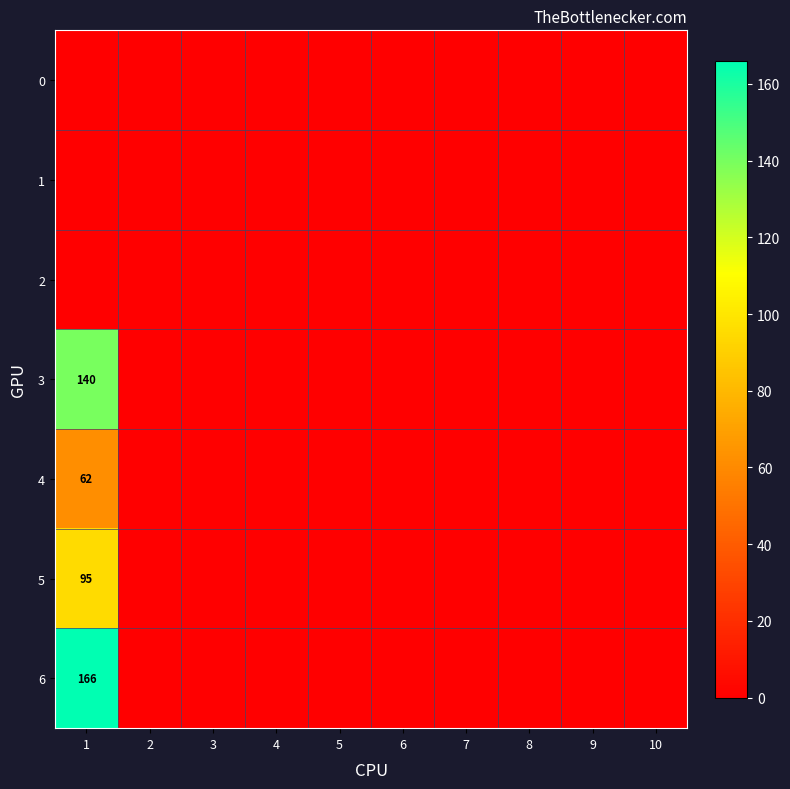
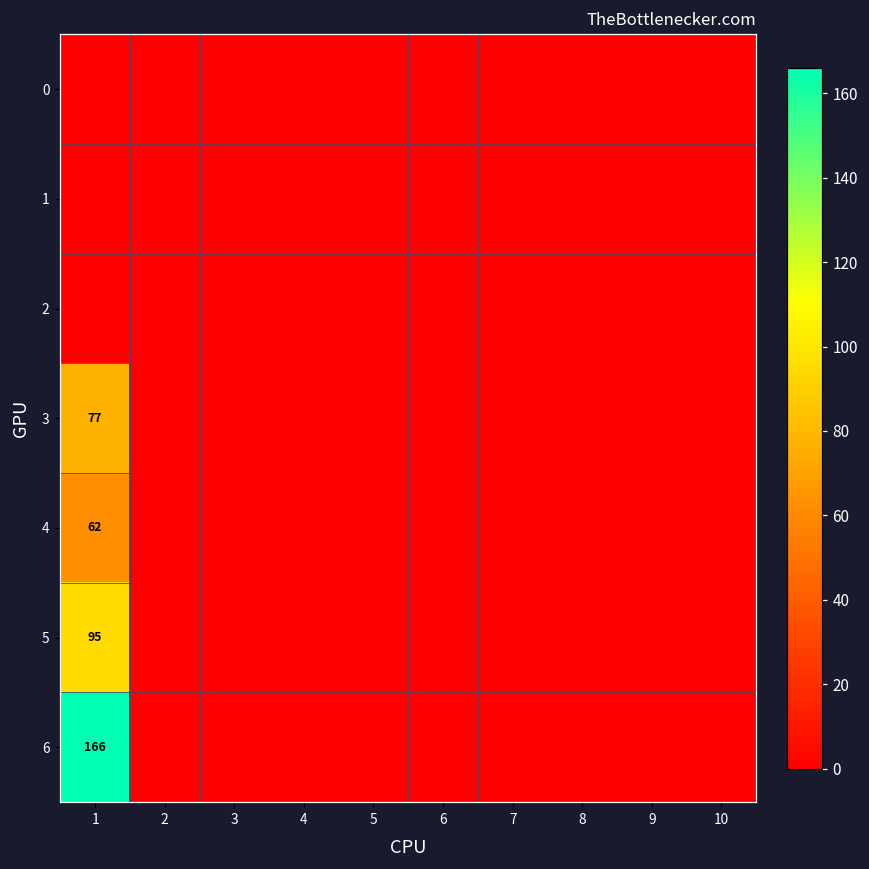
  {
    "3": {
-     "1": 140
+     "1": 77
    },
    "4": {
      "1": 62
    },
    "5": {
      "1": 95
    },
    "6": {
      "1": 166
    }
  }
